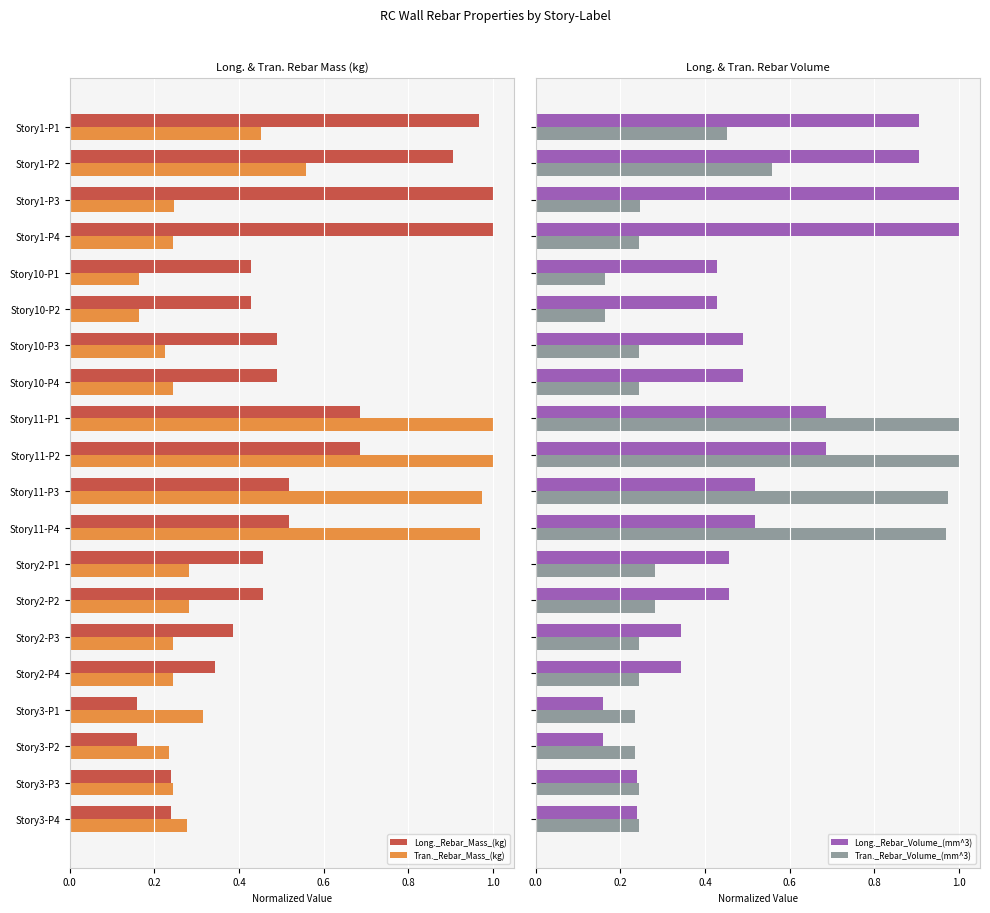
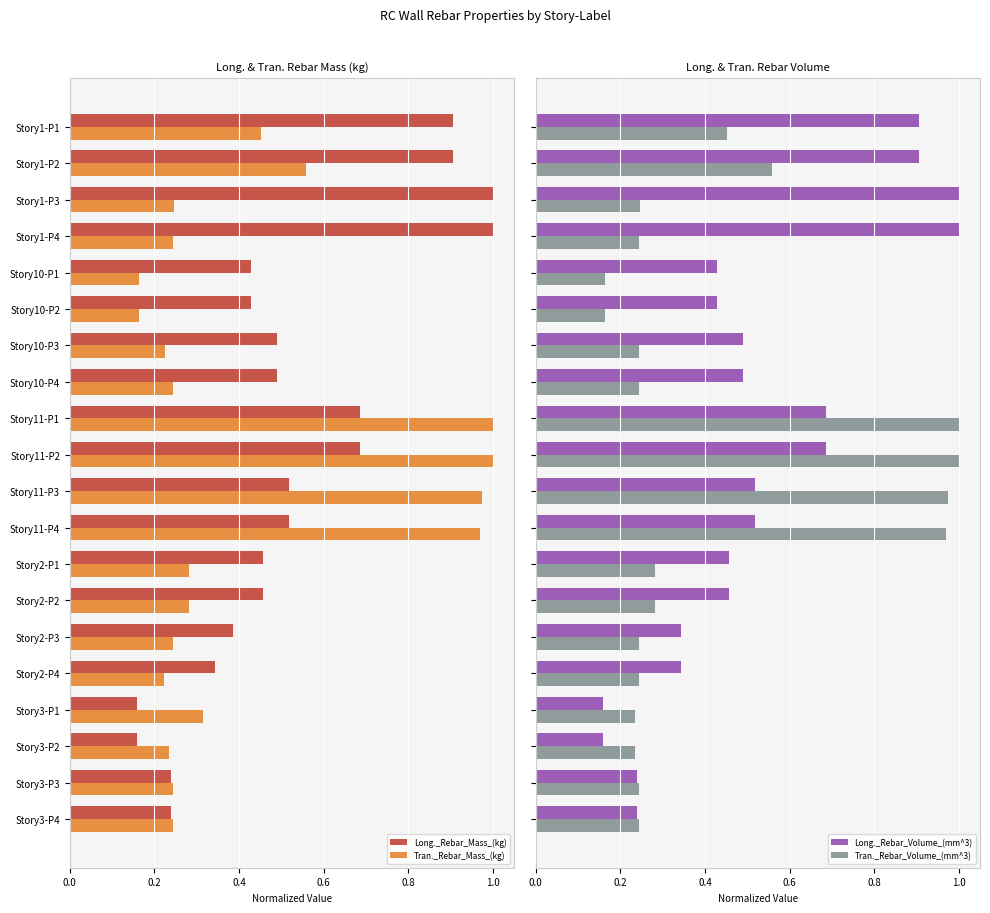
  {
    "Long. & Tran. Rebar Mass (kg)": {
      "Long._Rebar_Mass_(kg)": {
-       "Story1-P1": 0.97,
+       "Story1-P1": 0.90,
        "Story1-P2": 0.90,
        "Story1-P3": 1.00,
        "Story1-P4": 1.00,
        "Story10-P1": 0.43,
        "Story10-P2": 0.43,
        "Story10-P3": 0.49,
        "Story10-P4": 0.49,
        "Story11-P1": 0.69,
        "Story11-P2": 0.69,
        "Story11-P3": 0.52,
        "Story11-P4": 0.52,
        "Story2-P1": 0.46,
        "Story2-P2": 0.46,
        "Story2-P3": 0.39,
        "Story2-P4": 0.34,
        "Story3-P1": 0.16,
        "Story3-P2": 0.16,
        "Story3-P3": 0.24,
        "Story3-P4": 0.24
      },
      "Tran._Rebar_Mass_(kg)": {
        "Story1-P1": 0.45,
        "Story1-P2": 0.56,
        "Story1-P3": 0.25,
        "Story1-P4": 0.24,
        "Story10-P1": 0.16,
        "Story10-P2": 0.16,
        "Story10-P3": 0.22,
        "Story10-P4": 0.24,
        "Story11-P1": 1.00,
        "Story11-P2": 1.00,
        "Story11-P3": 0.97,
        "Story11-P4": 0.97,
        "Story2-P1": 0.28,
        "Story2-P2": 0.28,
        "Story2-P3": 0.24,
-       "Story2-P4": 0.24,
+       "Story2-P4": 0.22,
        "Story3-P1": 0.32,
        "Story3-P2": 0.23,
        "Story3-P3": 0.24,
-       "Story3-P4": 0.28
+       "Story3-P4": 0.24
      }
    }
  }
